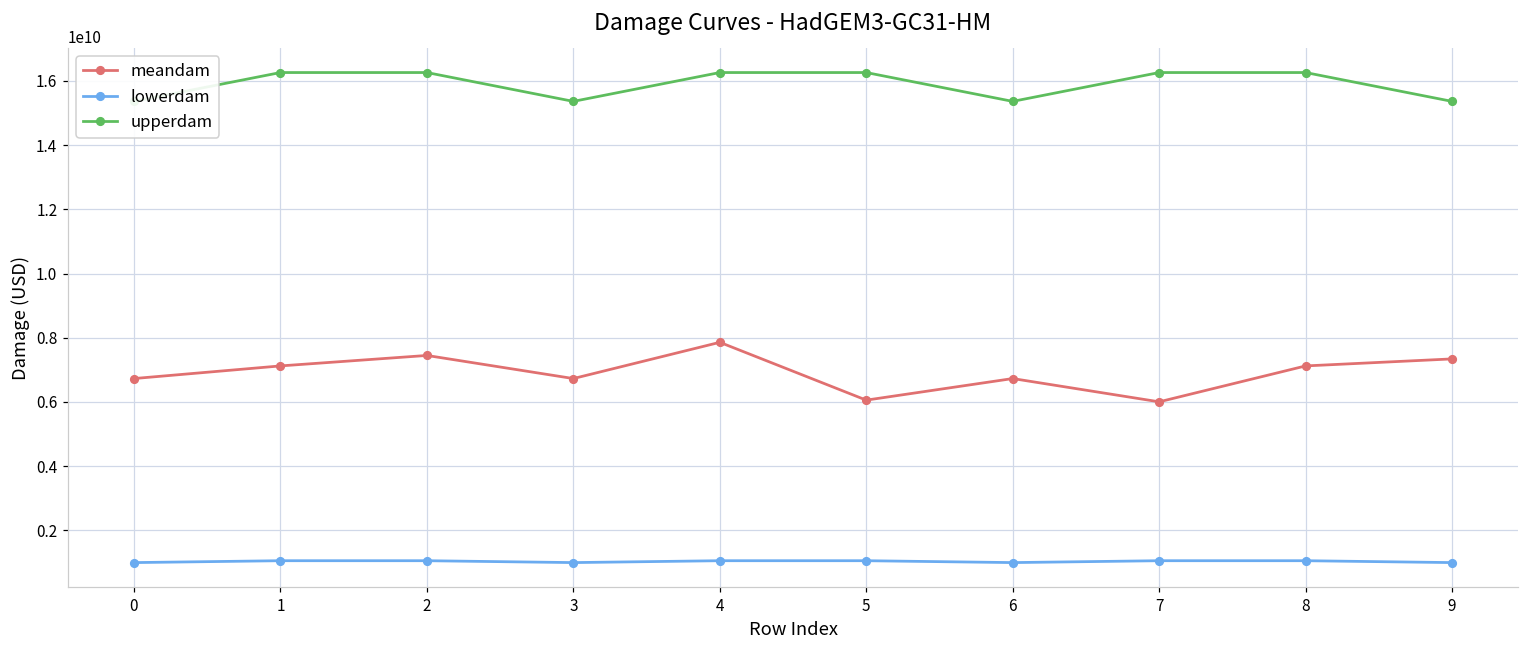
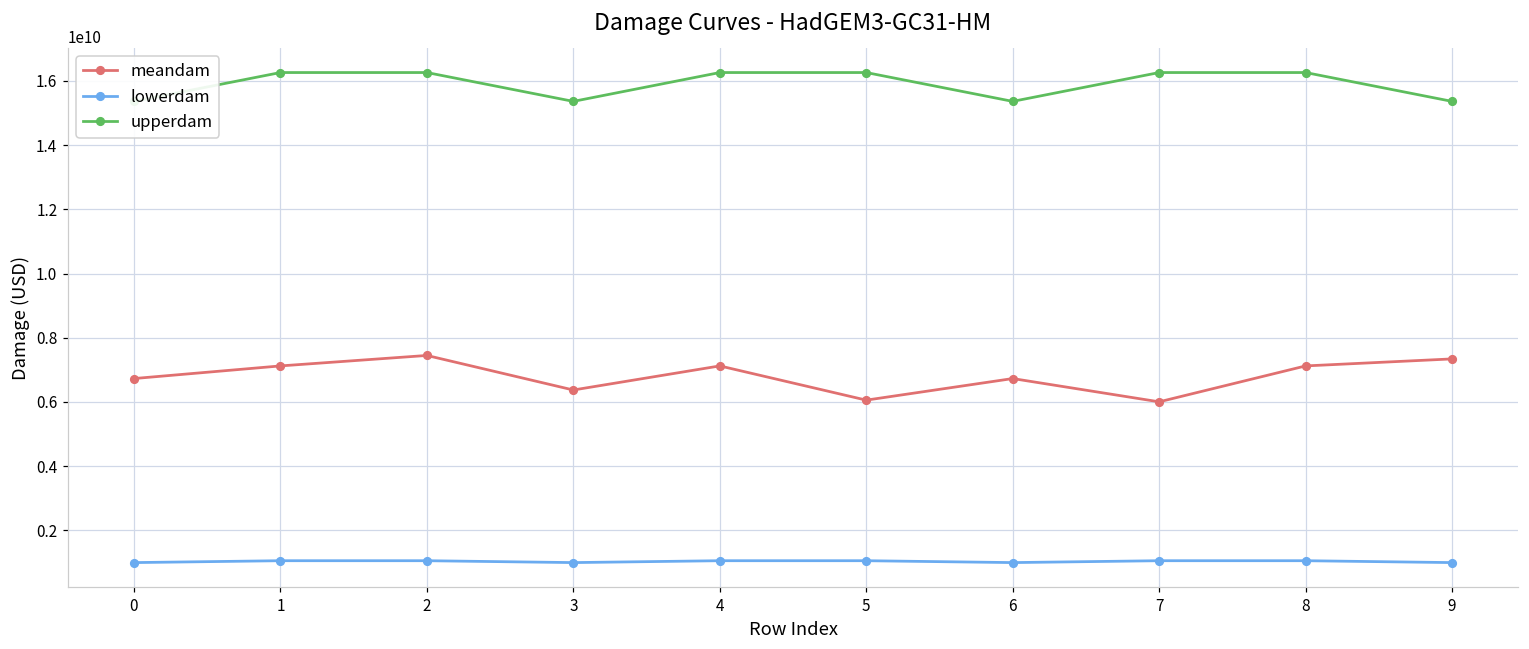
  {
    "meandam": {
      "0": 6700000000,
      "1": 7100000000,
      "2": 7400000000,
-     "3": 6700000000,
-     "4": 7900000000,
+     "3": 6400000000,
+     "4": 7100000000,
      "5": 6100000000,
      "6": 6700000000,
      "7": 6000000000,
      "8": 7100000000,
      "9": 7300000000
    },
    "lowerdam": {
      "0": 1000000000,
      "1": 1100000000,
      "2": 1100000000,
      "3": 1000000000,
      "4": 1100000000,
      "5": 1100000000,
      "6": 1000000000,
      "7": 1100000000,
      "8": 1100000000,
      "9": 1000000000
    },
    "upperdam": {
      "1": 16300000000,
      "2": 16300000000,
      "3": 15400000000,
      "4": 16300000000,
      "5": 16300000000,
      "6": 15400000000,
      "7": 16300000000,
      "8": 16300000000,
      "9": 15400000000
    }
  }
